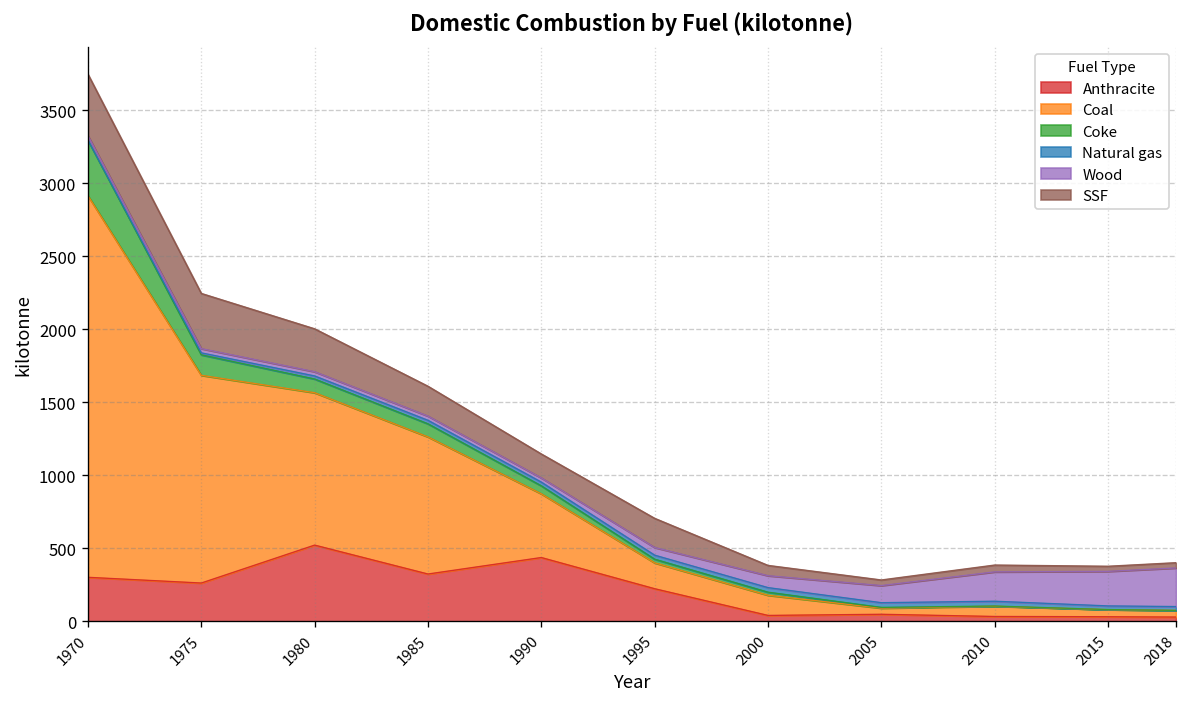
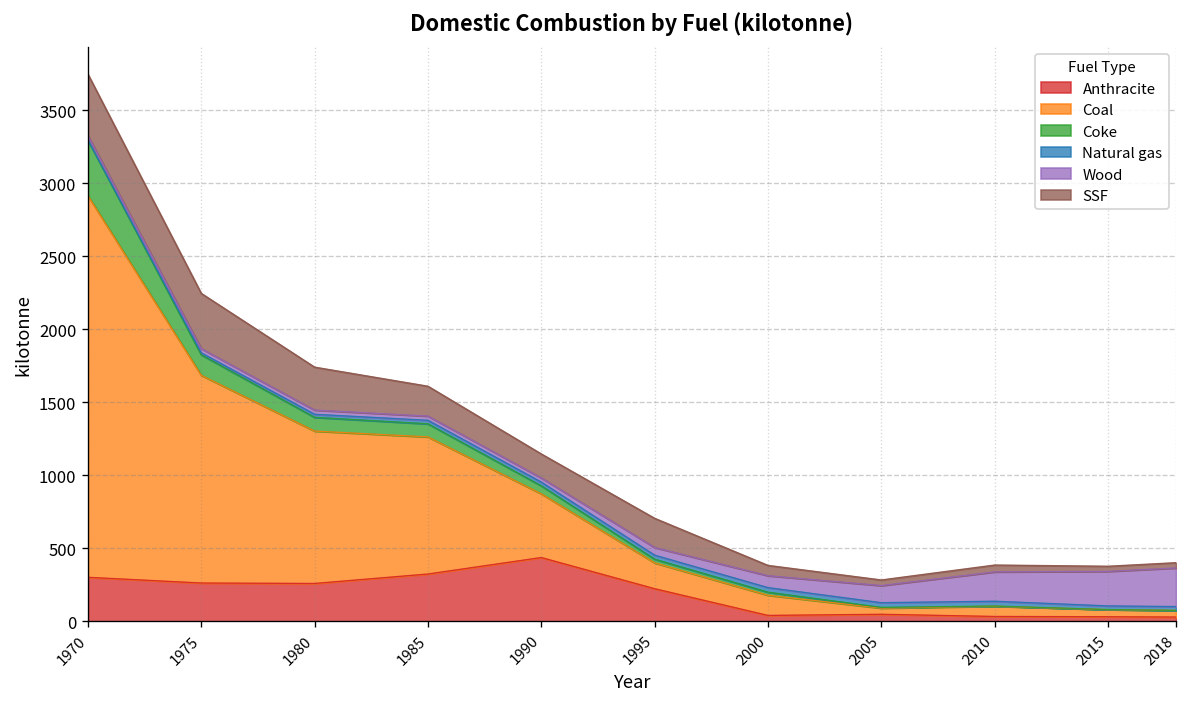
  {
    "Anthracite": {
      "1970": 300,
      "1975": 260,
-     "1980": 520,
+     "1980": 260,
      "1985": 320,
      "1990": 440,
      "1995": 220,
      "2000": 40,
      "2005": 50,
      "2010": 30,
      "2015": 30,
      "2018": 30
    },
    "Coal": {
      "1970": 2610,
      "1975": 1420,
      "1980": 1040,
      "1985": 940,
      "1990": 440,
      "1995": 180,
      "2000": 140
    },
    "Coke": {
      "1985": 90,
      "1990": 50,
      "1995": 30,
      "2000": 20
    },
    "Natural gas": {
      "1985": 20,
      "1990": 30,
      "1995": 30,
      "2000": 30,
      "2005": 30,
      "2010": 30,
      "2015": 30,
      "2018": 30
    },
    "Wood": {
      "1970": 30,
      "1975": 30,
      "1980": 30,
      "1985": 30,
      "1990": 30,
      "1995": 50,
      "2000": 80,
      "2005": 120,
      "2010": 200,
      "2015": 240,
      "2018": 260
    },
    "SSF": {
      "1970": 420,
      "1975": 380,
      "1980": 290,
      "1985": 200,
      "1990": 160,
      "1995": 200,
      "2000": 70,
      "2005": 40,
      "2010": 50,
      "2015": 40,
      "2018": 40
    }
  }
